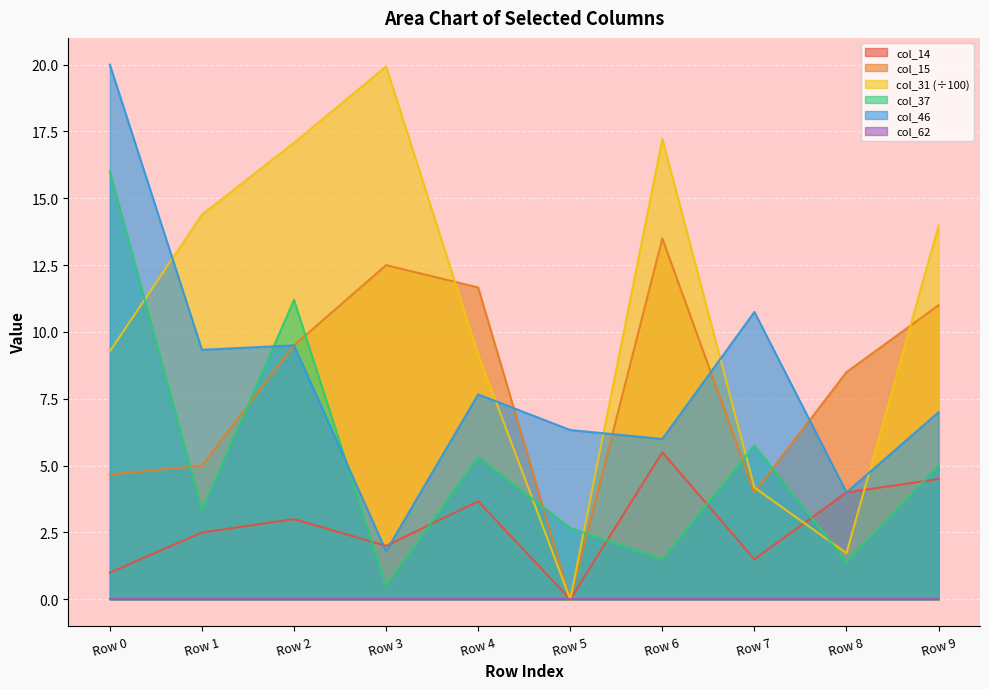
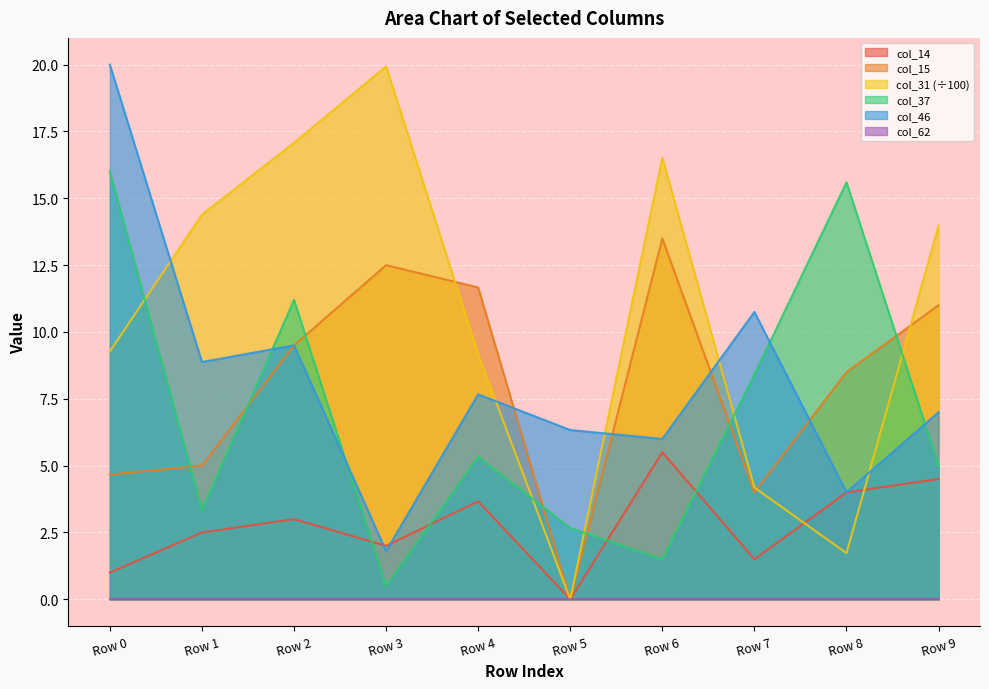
  {
    "col_31 (÷100)": {
      "Row 0": 9.3,
      "Row 1": 14.4,
      "Row 2": 17.1,
      "Row 3": 19.9,
      "Row 4": 9.2,
-     "Row 6": 17.2,
+     "Row 6": 16.5,
      "Row 7": 4.2,
      "Row 8": 1.7,
      "Row 9": 14.0
    },
    "col_37": {
      "Row 0": 16.0,
      "Row 1": 3.3,
      "Row 2": 11.2,
      "Row 3": 0.5,
      "Row 4": 5.3,
      "Row 5": 2.7,
      "Row 6": 1.5,
-     "Row 7": 5.8,
-     "Row 8": 1.4,
+     "Row 7": 8.4,
+     "Row 8": 15.6,
      "Row 9": 5.0
    },
    "col_46": {
      "Row 0": 20.0,
-     "Row 1": 9.3,
+     "Row 1": 8.9,
      "Row 3": 1.8,
      "Row 4": 7.7,
      "Row 5": 6.3,
      "Row 6": 6.0,
      "Row 7": 10.8,
      "Row 9": 7.0
    },
    "col_62": {
      "Row 0": 0.0,
      "Row 1": 0.0,
      "Row 2": 0.0,
      "Row 3": 0.0,
      "Row 4": 0.0,
      "Row 6": 0.0,
      "Row 7": 0.0,
      "Row 8": 0.0,
      "Row 9": 0.0
    }
  }
